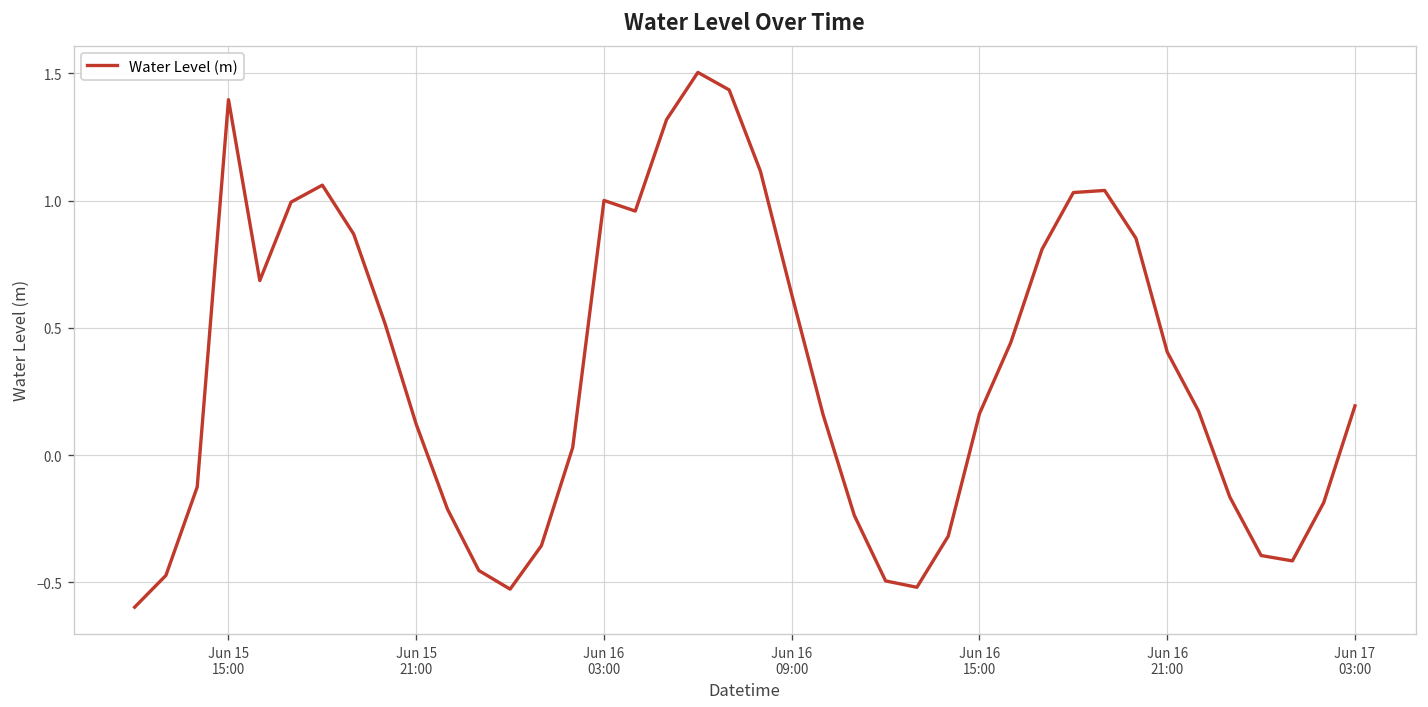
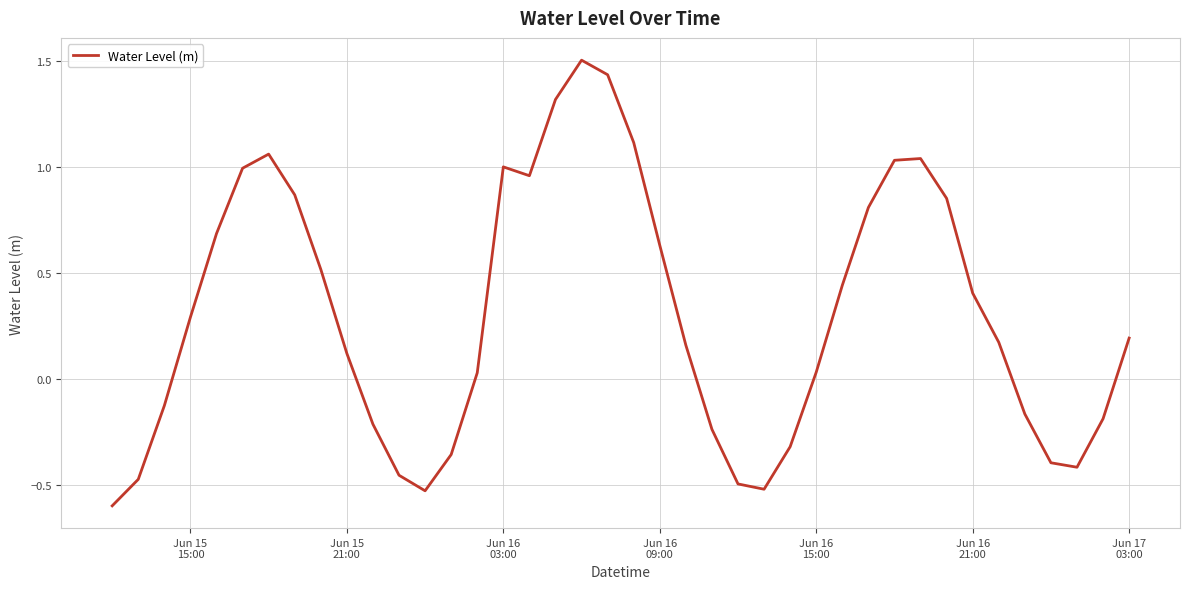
  {
-   "Jun 15 15:00": 1.40,
+   "Jun 15 15:00": 0.29,
    "Jun 15 21:00": 0.12,
    "Jun 16 03:00": 1.00,
    "Jun 16 09:00": 0.63,
-   "Jun 16 15:00": 0.16,
+   "Jun 16 15:00": 0.03,
    "Jun 16 21:00": 0.40,
    "Jun 17 03:00": 0.19
  }
